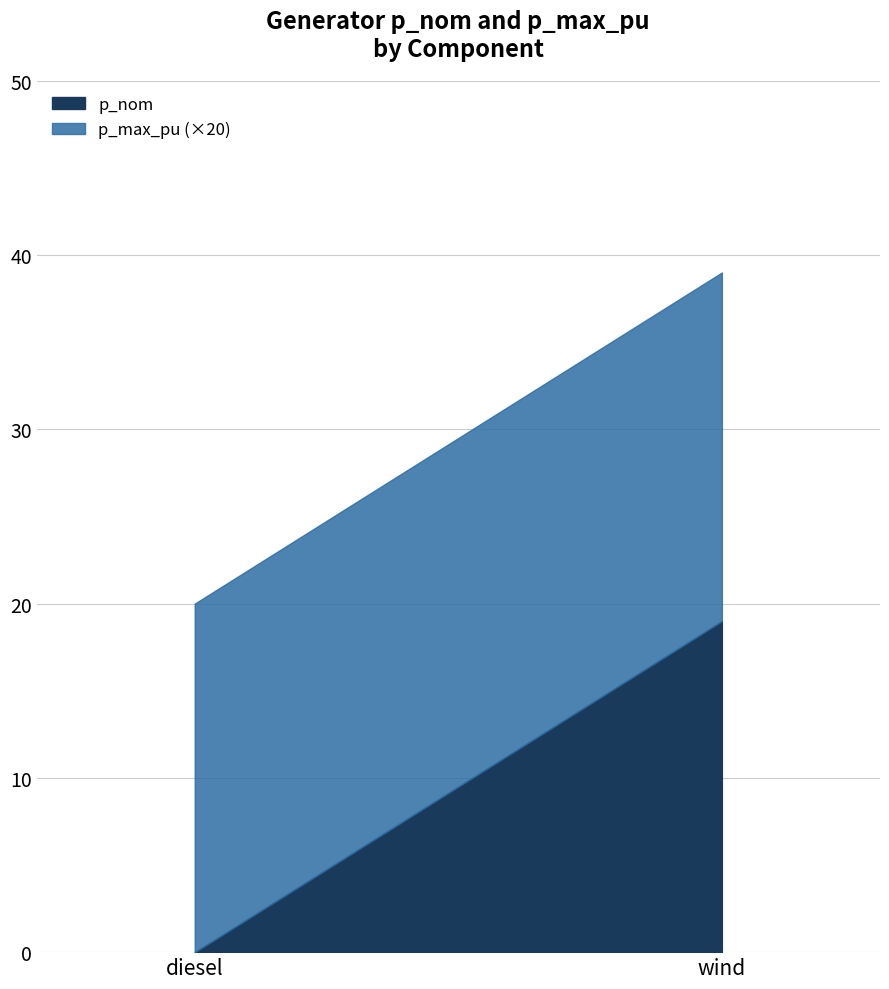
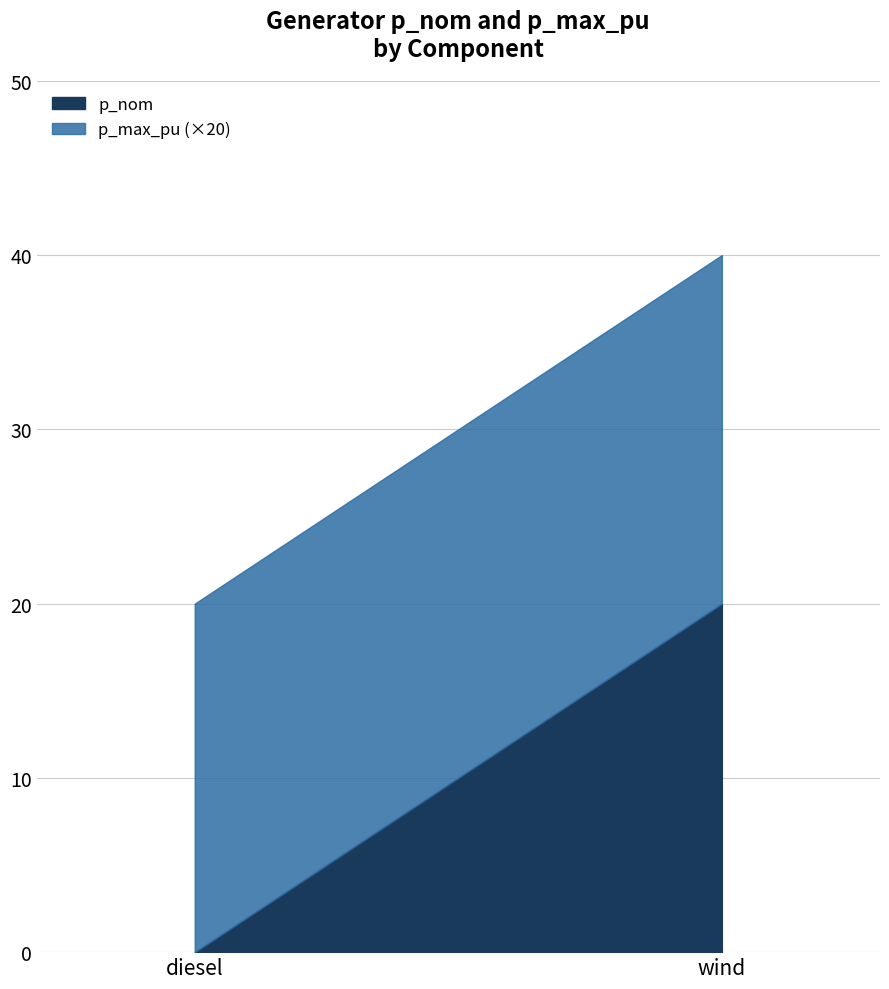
  {
    "p_nom": {
      "diesel": 0,
-     "wind": 19
+     "wind": 20
    },
    "p_max_pu (×20)": {
      "diesel": 20,
      "wind": 20
    }
  }
